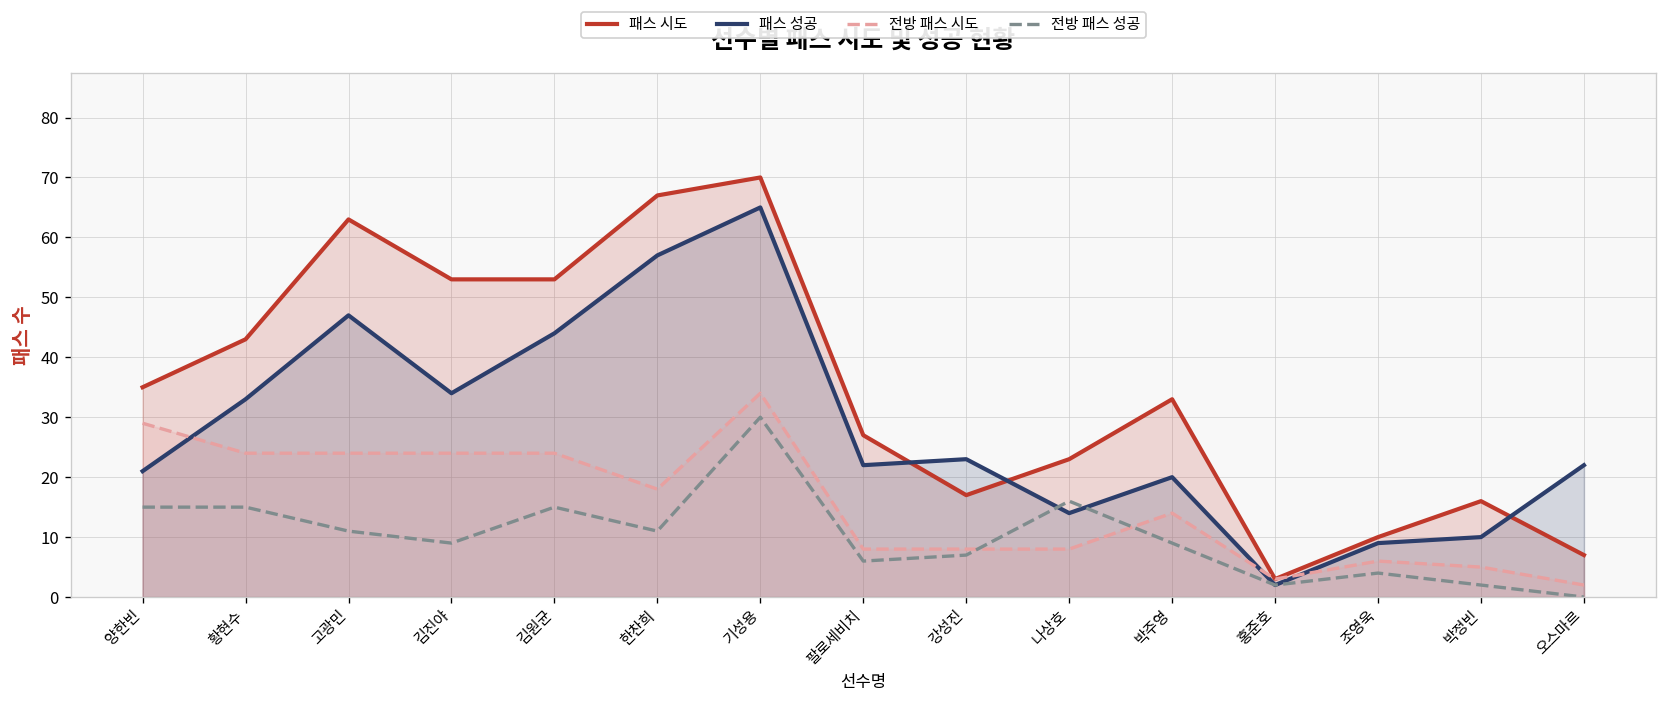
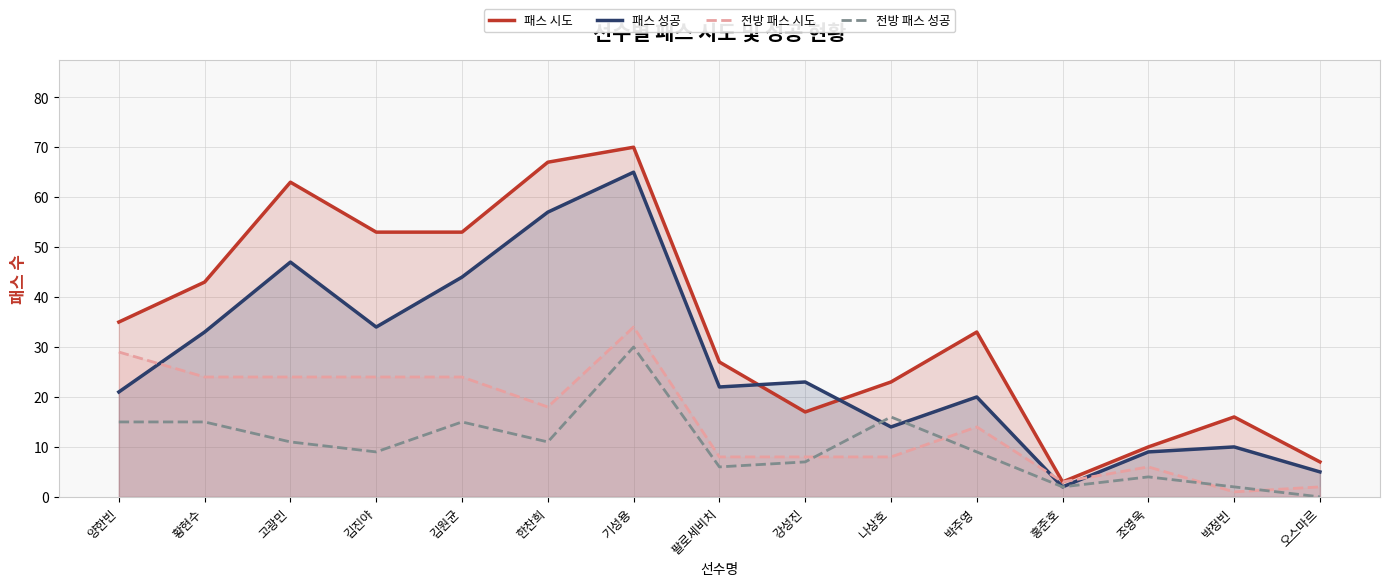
  {
    "패스 시도": {
      "양한빈": 35,
      "황현수": 43,
      "고광민": 63,
      "김진야": 53,
      "김원균": 53,
      "한찬희": 67,
      "기성용": 70,
      "팔로세비치": 27,
      "강성진": 17,
      "나상호": 23,
      "박주영": 33,
      "조영욱": 10,
      "박정빈": 16,
      "오스마르": 7
    },
    "패스 성공": {
      "양한빈": 21,
      "황현수": 33,
      "고광민": 47,
      "김진야": 34,
      "김원균": 44,
      "한찬희": 57,
      "기성용": 65,
      "팔로세비치": 22,
      "강성진": 23,
      "나상호": 14,
      "박주영": 20,
      "조영욱": 9,
      "박정빈": 10,
-     "오스마르": 22
+     "오스마르": 5
    },
    "전방 패스 시도": {
      "양한빈": 29,
      "황현수": 24,
      "고광민": 24,
      "김진야": 24,
      "김원균": 24,
      "한찬희": 18,
      "기성용": 34,
      "팔로세비치": 8,
      "강성진": 8,
      "나상호": 8,
      "박주영": 14,
      "조영욱": 6,
-     "박정빈": 5,
+     "박정빈": 1,
      "오스마르": 2
    },
    "전방 패스 성공": {
      "양한빈": 15,
      "황현수": 15,
      "고광민": 11,
      "김진야": 9,
      "김원균": 15,
      "한찬희": 11,
      "기성용": 30,
      "팔로세비치": 6,
      "강성진": 7,
      "나상호": 16,
      "박주영": 9,
      "조영욱": 4,
      "박정빈": 2,
      "오스마르": 0
    }
  }
